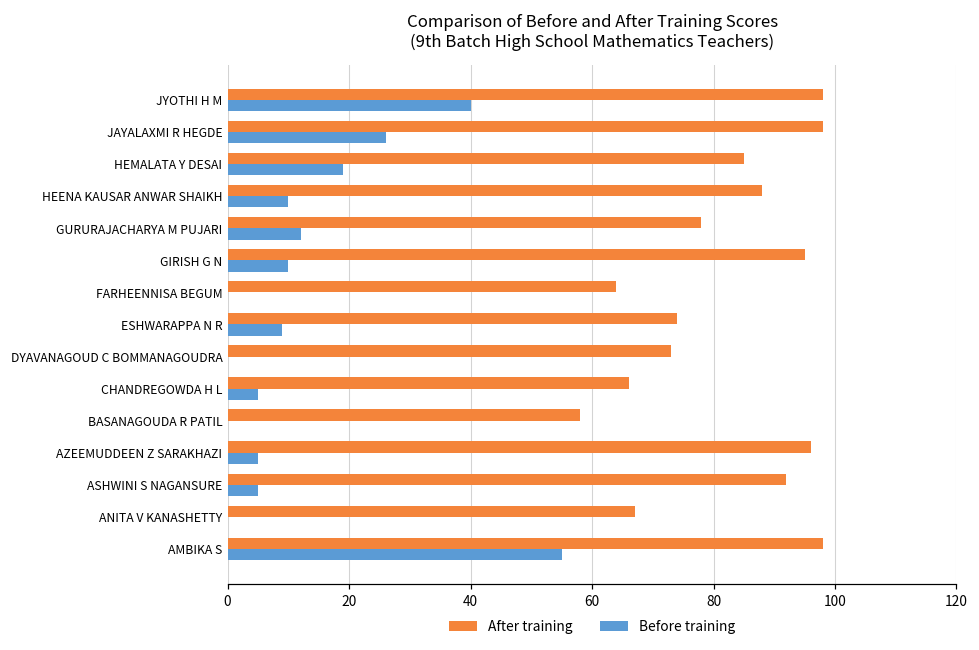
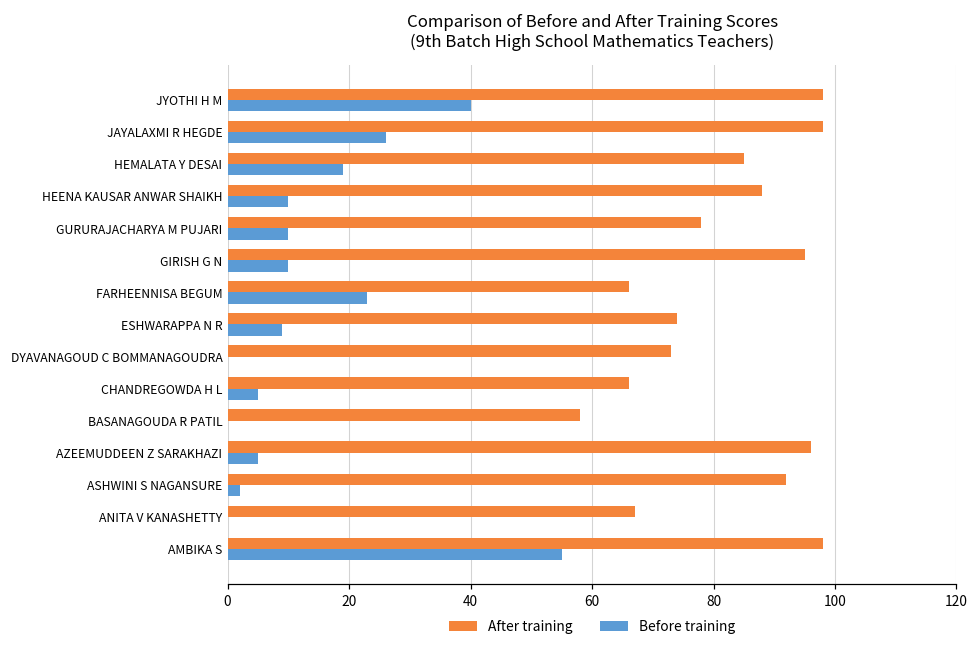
  {
    "After training": {
      "JYOTHI H M": 98,
      "JAYALAXMI R HEGDE": 98,
      "HEMALATA Y DESAI": 85,
      "HEENA KAUSAR ANWAR SHAIKH": 88,
      "GURURAJACHARYA M PUJARI": 78,
      "GIRISH G N": 95,
-     "FARHEENNISA BEGUM": 64,
+     "FARHEENNISA BEGUM": 66,
      "ESHWARAPPA N R": 74,
      "DYAVANAGOUD C BOMMANAGOUDRA": 73,
      "CHANDREGOWDA H L": 66,
      "BASANAGOUDA R PATIL": 58,
      "AZEEMUDDEEN Z SARAKHAZI": 96,
      "ASHWINI S NAGANSURE": 92,
      "ANITA V KANASHETTY": 67,
      "AMBIKA S": 98
    },
    "Before training": {
      "JYOTHI H M": 40,
      "JAYALAXMI R HEGDE": 26,
      "HEMALATA Y DESAI": 19,
      "HEENA KAUSAR ANWAR SHAIKH": 10,
-     "GURURAJACHARYA M PUJARI": 12,
+     "GURURAJACHARYA M PUJARI": 10,
      "GIRISH G N": 10,
-     "FARHEENNISA BEGUM": 0,
+     "FARHEENNISA BEGUM": 23,
      "ESHWARAPPA N R": 9,
      "DYAVANAGOUD C BOMMANAGOUDRA": 0,
      "CHANDREGOWDA H L": 5,
      "BASANAGOUDA R PATIL": 0,
      "AZEEMUDDEEN Z SARAKHAZI": 5,
-     "ASHWINI S NAGANSURE": 5,
+     "ASHWINI S NAGANSURE": 2,
      "ANITA V KANASHETTY": 0,
      "AMBIKA S": 55
    }
  }
